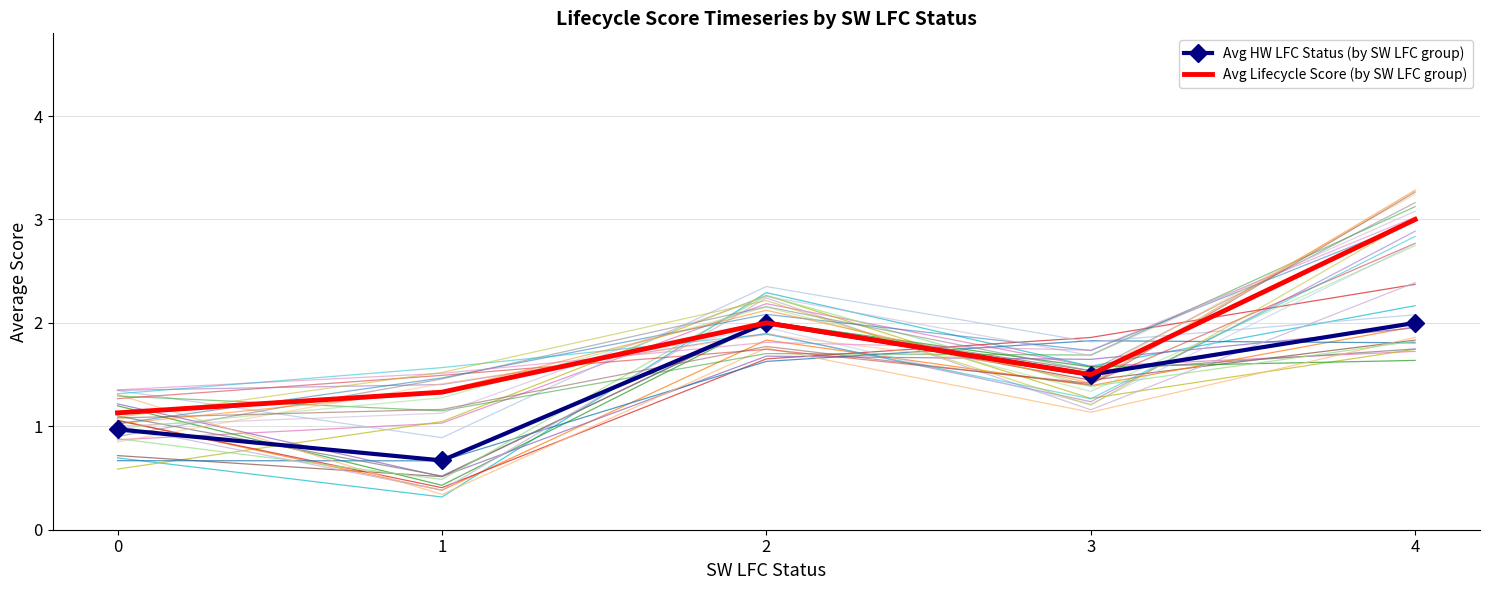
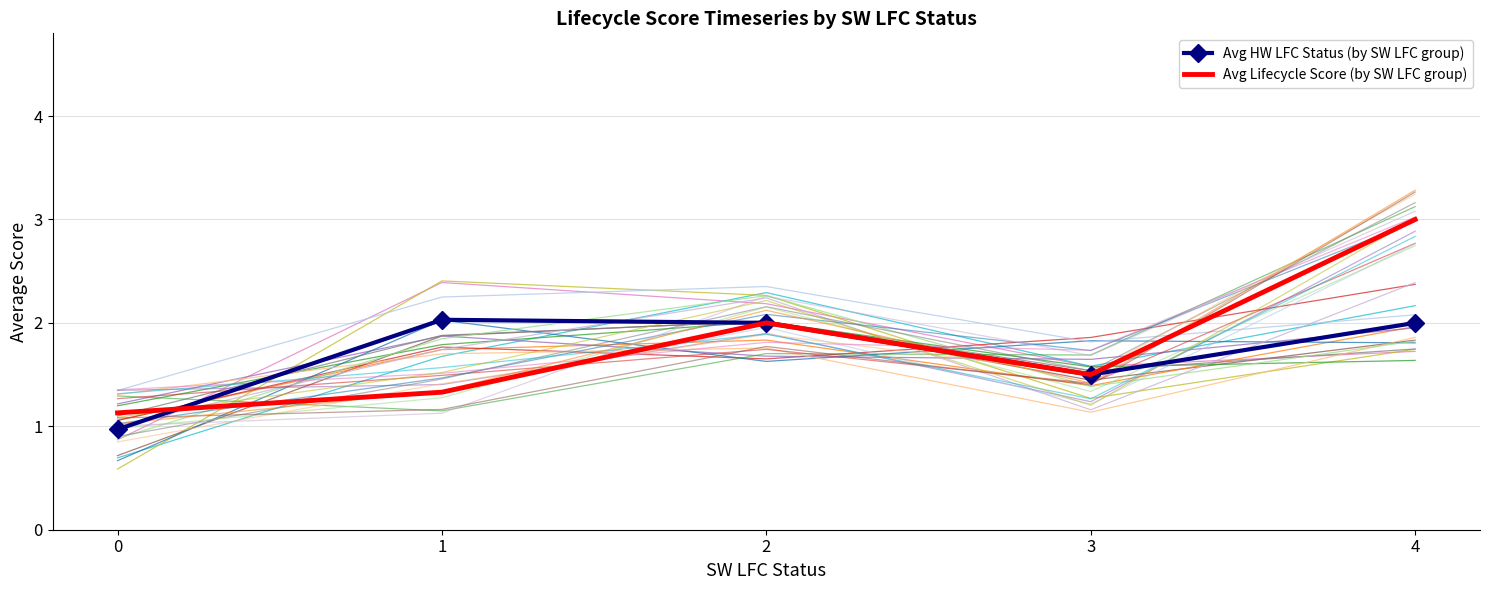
  {
    "Avg HW LFC Status (by SW LFC group)": {
-     "1": 0.67,
+     "1": 2.03,
      "4": 2.00
    }
  }
